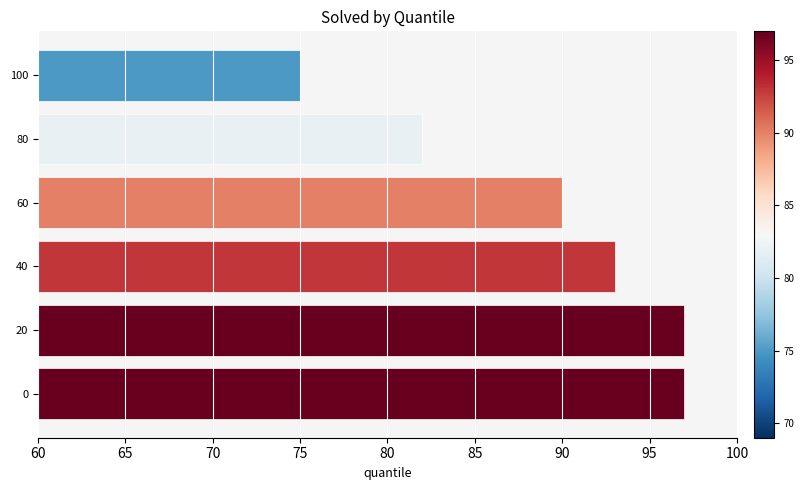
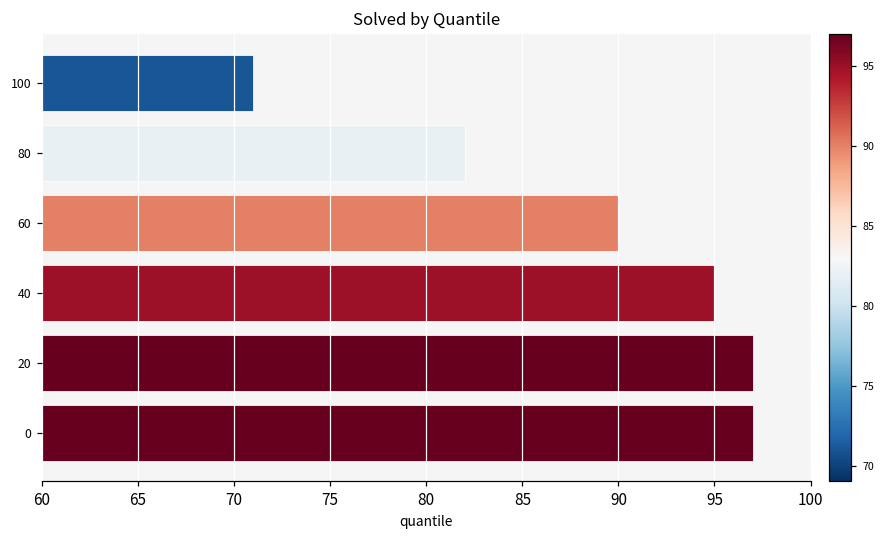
  {
-   "100": 75,
+   "100": 71,
    "80": 82,
    "60": 90,
-   "40": 93,
+   "40": 95,
    "20": 97,
    "0": 97
  }
